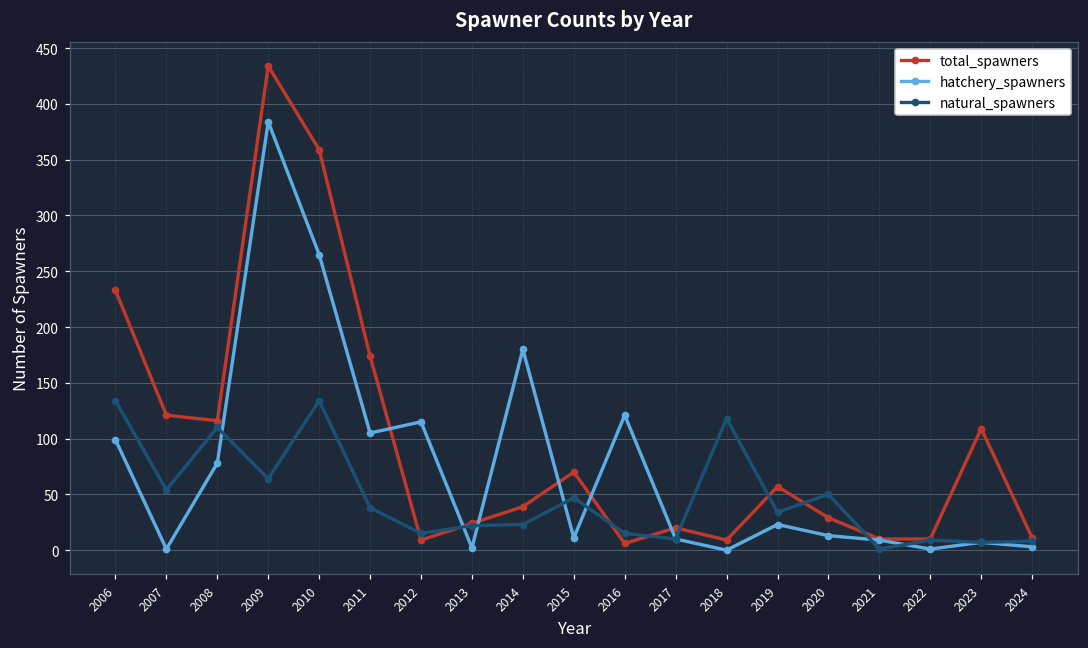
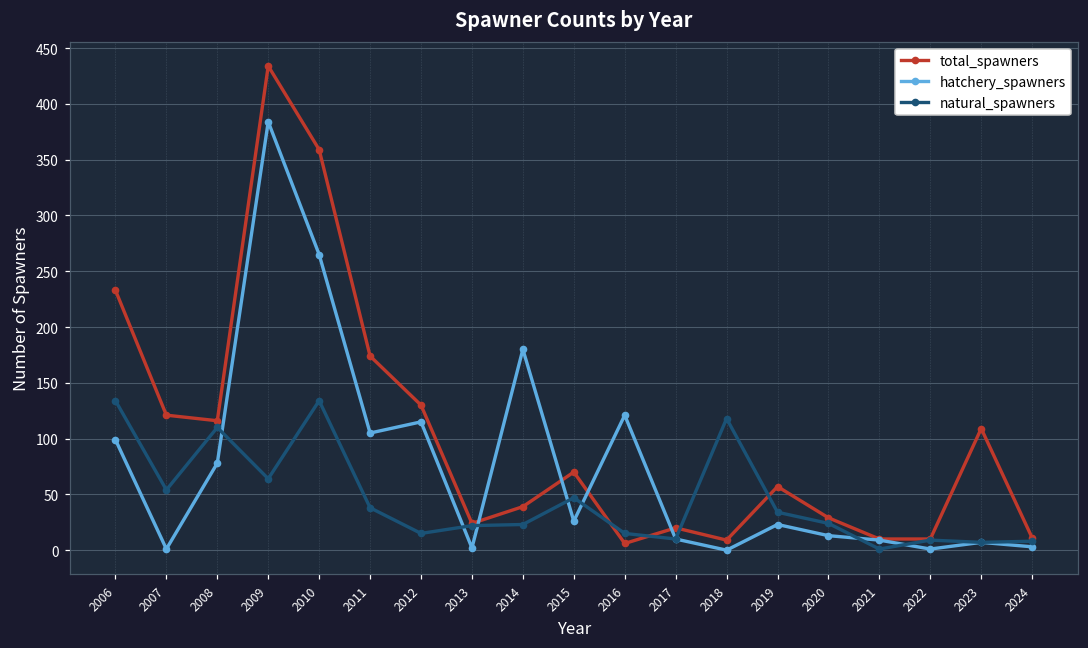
  {
    "total_spawners": {
      "2006": 233,
      "2007": 121,
      "2008": 116,
      "2009": 434,
      "2010": 359,
      "2011": 174,
-     "2012": 9,
+     "2012": 130,
      "2014": 39,
      "2015": 70,
      "2016": 6,
      "2017": 20,
      "2018": 9,
      "2019": 57,
      "2020": 29,
      "2023": 109,
      "2024": 11
    },
    "hatchery_spawners": {
      "2006": 99,
      "2007": 1,
      "2008": 78,
      "2009": 384,
      "2010": 265,
      "2011": 105,
      "2012": 115,
      "2013": 2,
      "2014": 180,
-     "2015": 11,
+     "2015": 26,
      "2016": 121,
      "2018": 0,
      "2019": 23,
      "2020": 13,
      "2022": 1,
      "2024": 3
    },
    "natural_spawners": {
      "2006": 134,
      "2007": 54,
      "2008": 110,
      "2009": 64,
      "2010": 134,
      "2011": 38,
      "2012": 15,
      "2014": 23,
      "2015": 47,
      "2016": 15,
      "2018": 118,
      "2019": 34,
-     "2020": 50,
+     "2020": 24,
      "2021": 1,
      "2024": 8
    }
  }
